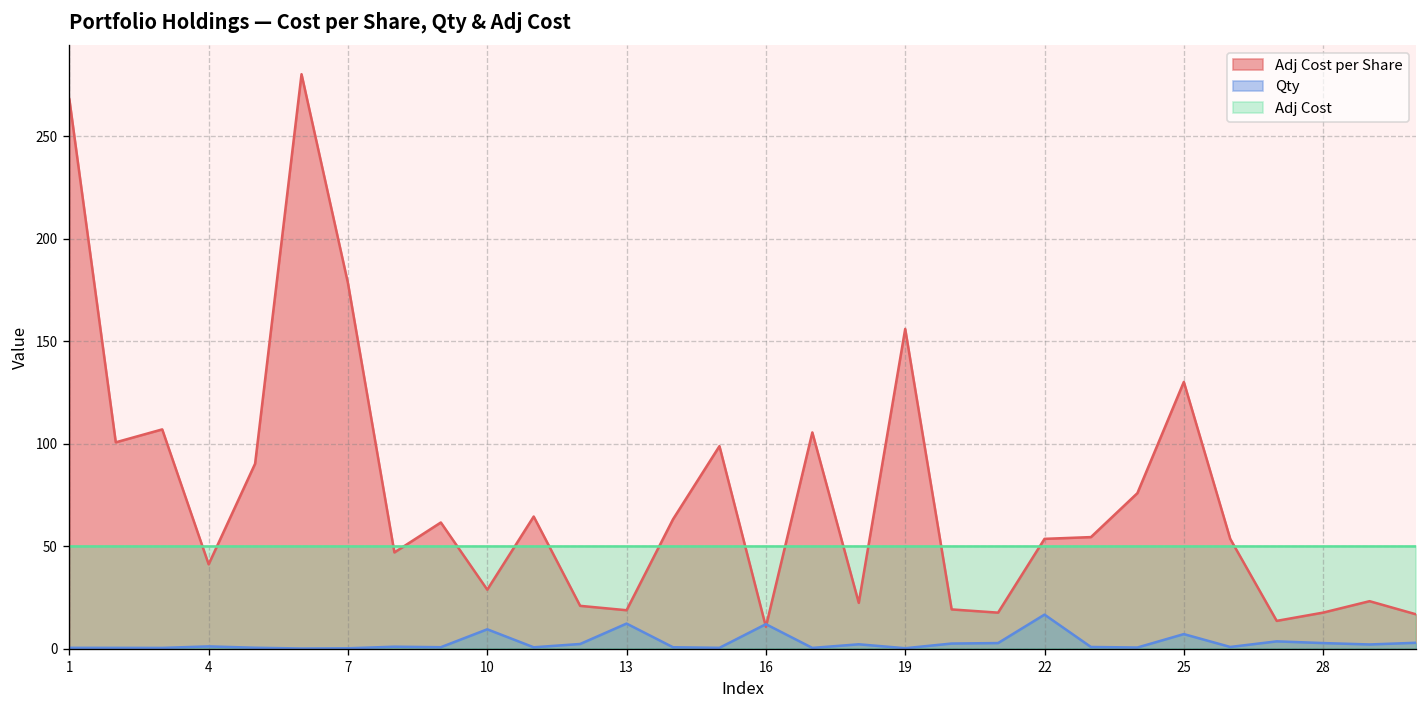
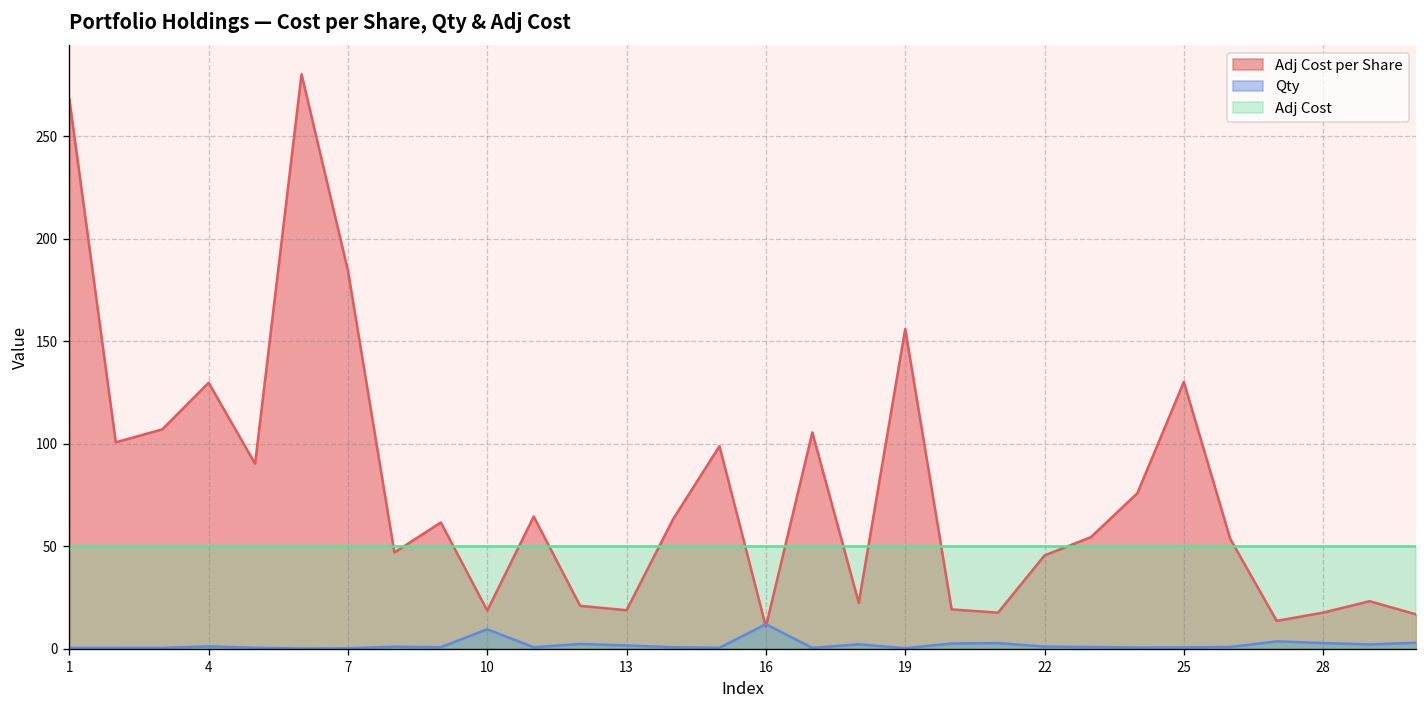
  {
    "Adj Cost per Share": {
      "1": 268,
-     "4": 41,
-     "7": 178,
-     "10": 29,
+     "4": 130,
+     "7": 184,
+     "10": 19,
      "13": 19,
      "19": 156,
-     "22": 54,
+     "22": 46,
      "25": 130,
      "28": 18
    },
    "Qty": {
      "1": 1,
      "4": 1,
      "7": 0,
      "10": 10,
-     "13": 12,
+     "13": 2,
      "19": 0,
-     "22": 17,
-     "25": 7,
+     "22": 1,
+     "25": 1,
      "28": 3
    },
    "Adj Cost": {
      "1": 50,
      "4": 50,
      "7": 50,
      "10": 50,
      "13": 50,
      "16": 50,
      "19": 50,
      "22": 50,
      "25": 50,
      "28": 50
    }
  }
